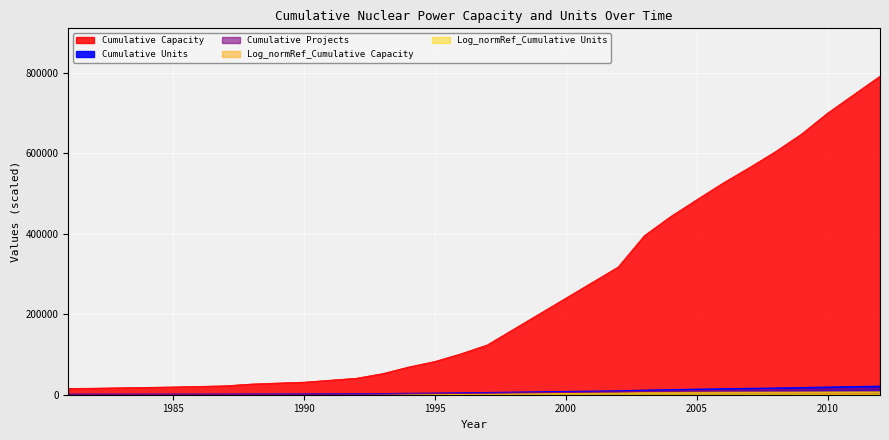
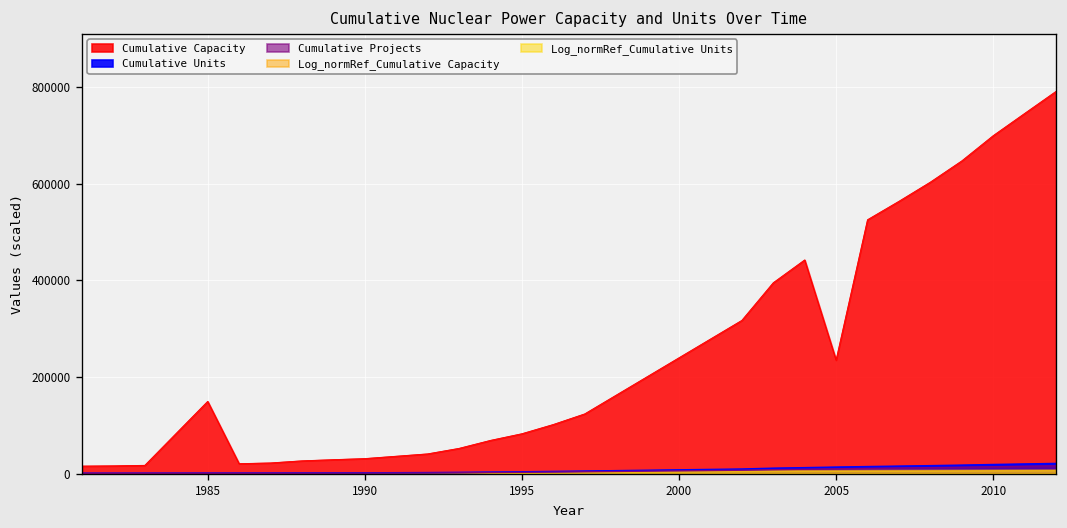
  {
    "Cumulative Capacity": {
-     "1985": 20000,
+     "1985": 150000,
      "1990": 30000,
      "1995": 80000,
-     "2005": 480000,
+     "2005": 240000,
      "2010": 700000
    }
  }
